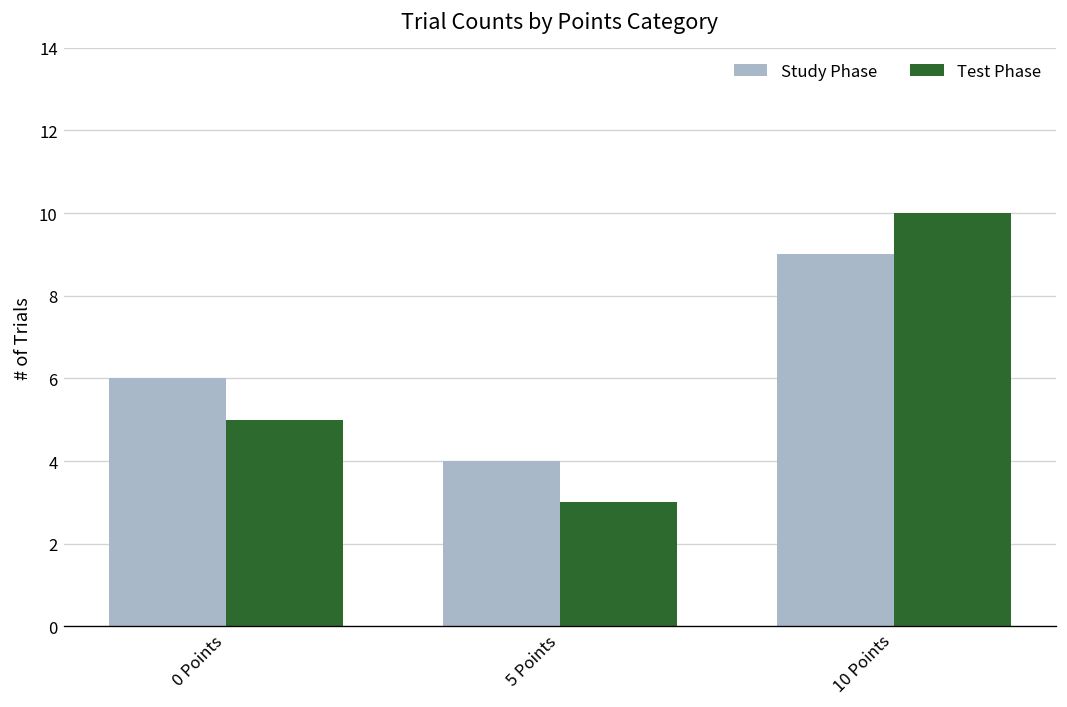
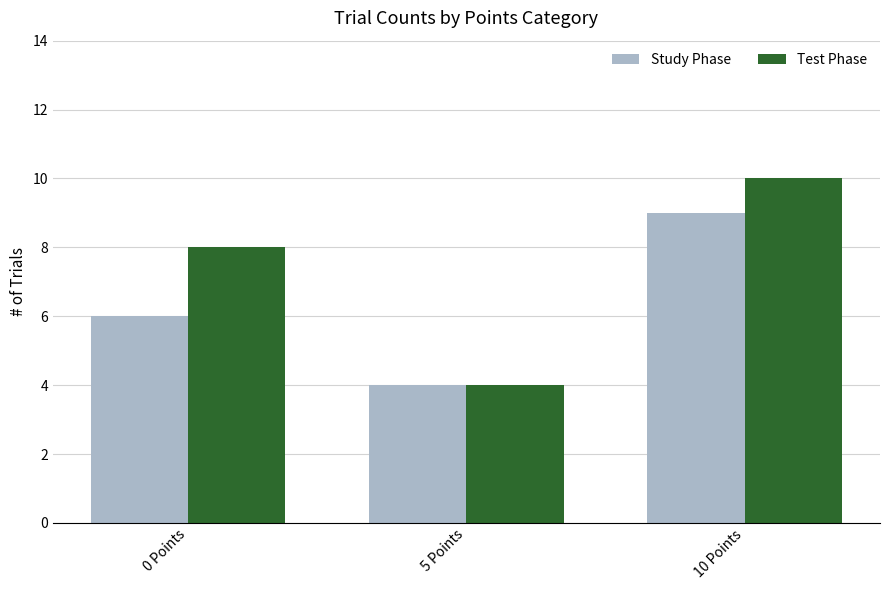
  {
    "Study Phase": {
      "0 Points": 6,
      "5 Points": 4,
      "10 Points": 9
    },
    "Test Phase": {
-     "0 Points": 5,
-     "5 Points": 3,
+     "0 Points": 8,
+     "5 Points": 4,
      "10 Points": 10
    }
  }
